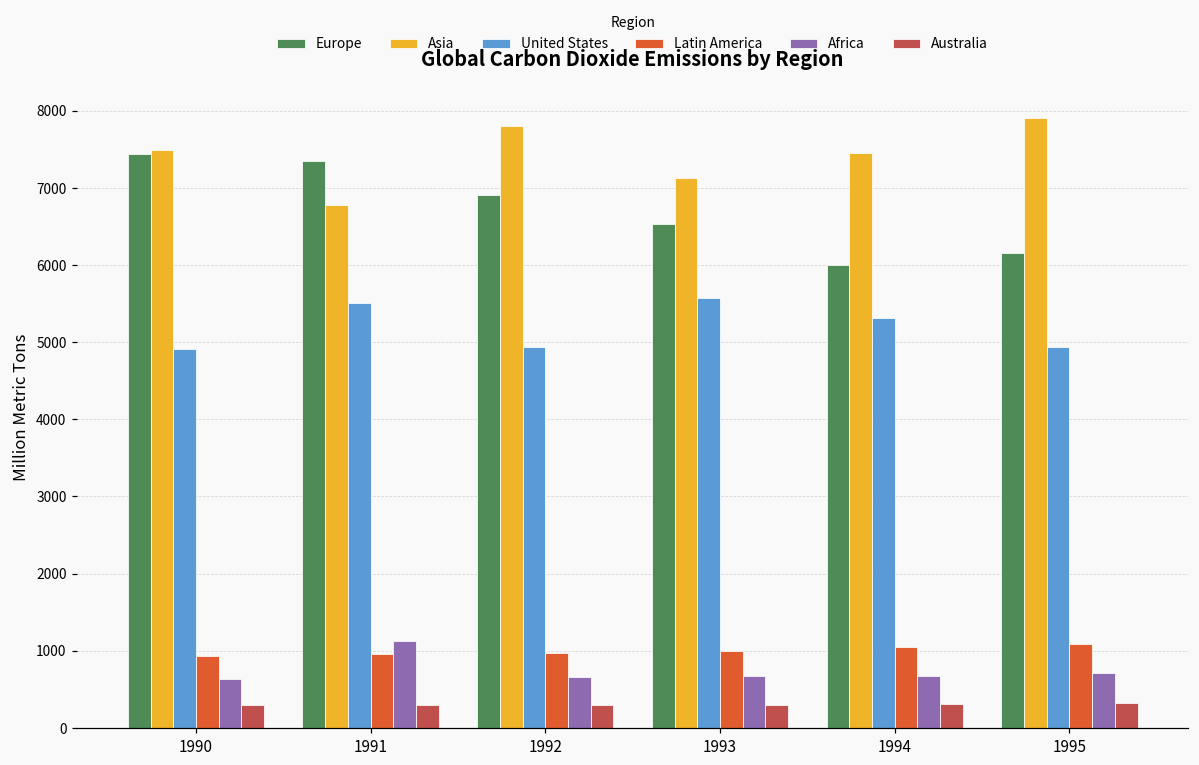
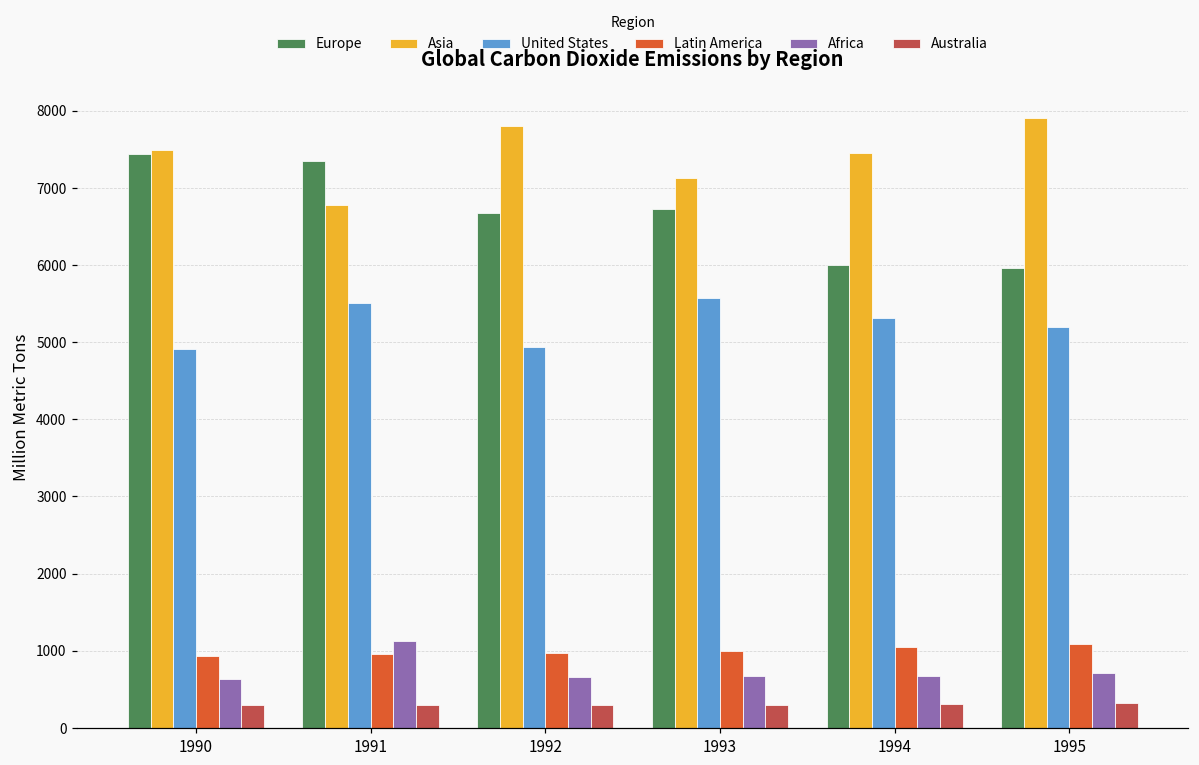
  {
    "Europe": {
      "1990": 7400,
      "1991": 7300,
-     "1992": 6900,
-     "1993": 6500,
+     "1992": 6700,
+     "1993": 6700,
      "1994": 6000,
-     "1995": 6200
+     "1995": 6000
    },
    "Asia": {
      "1990": 7500,
      "1991": 6800,
      "1992": 7800,
      "1993": 7100,
      "1994": 7400,
      "1995": 7900
    },
    "United States": {
      "1990": 4900,
      "1991": 5500,
      "1992": 4900,
      "1993": 5600,
      "1994": 5300,
-     "1995": 4900
+     "1995": 5200
    },
    "Africa": {
      "1990": 600,
      "1991": 1100,
      "1992": 700,
      "1993": 700,
      "1994": 700,
      "1995": 700
    }
  }
